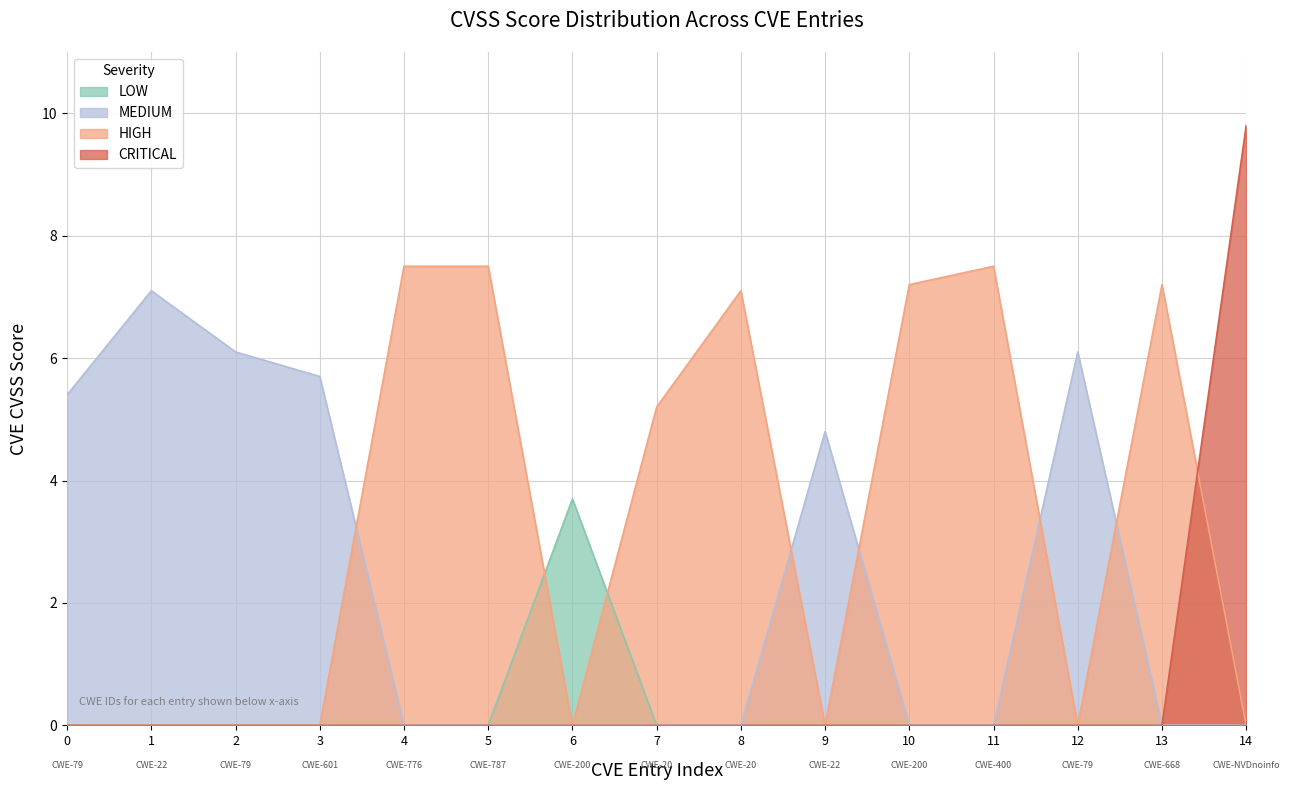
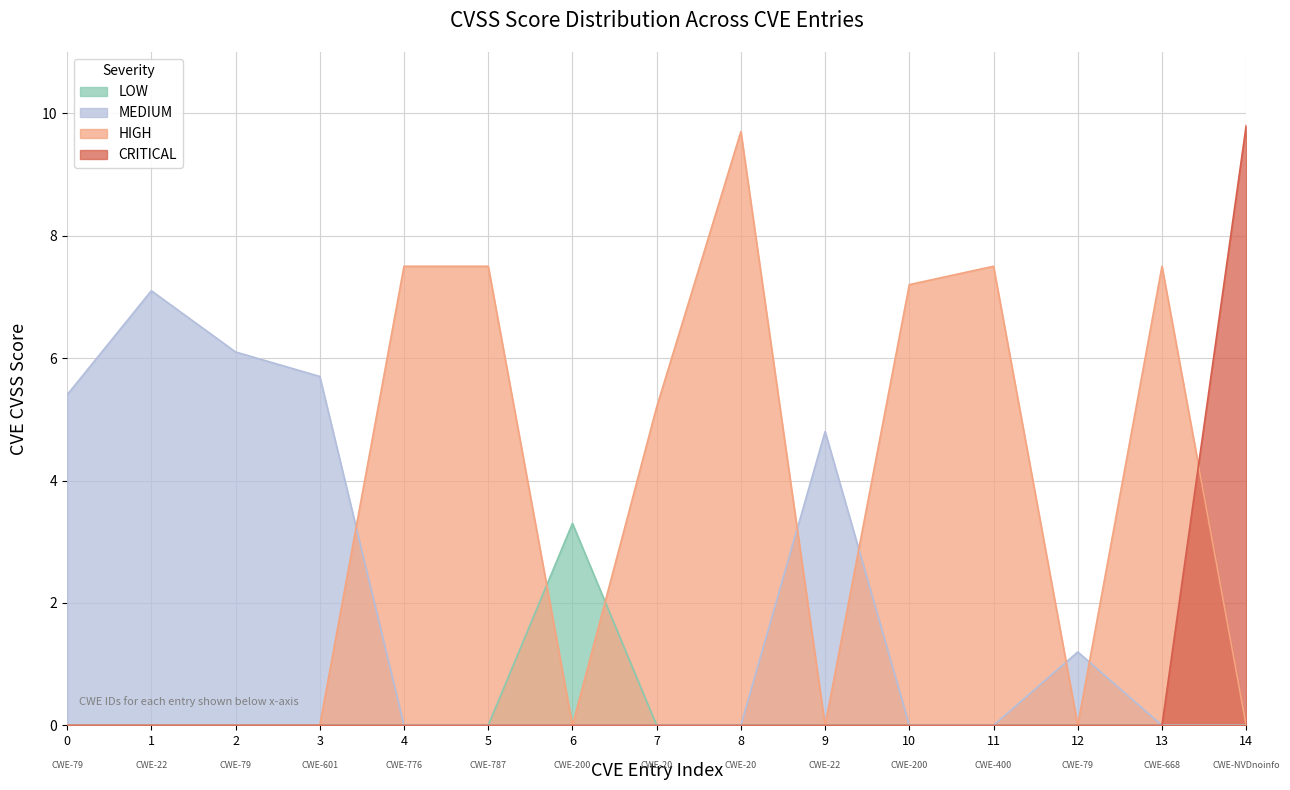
  {
    "LOW": {
-     "6": 3.7
+     "6": 3.3
    },
    "MEDIUM": {
      "0": 5.4,
      "1": 7.1,
      "2": 6.1,
      "3": 5.7,
      "9": 4.8,
-     "12": 6.1
+     "12": 1.2
    },
    "HIGH": {
      "4": 7.5,
      "5": 7.5,
      "7": 5.2,
-     "8": 7.1,
+     "8": 9.7,
      "10": 7.2,
      "11": 7.5,
-     "13": 7.2
+     "13": 7.5
    },
    "CRITICAL": {
      "14": 9.8
    }
  }
